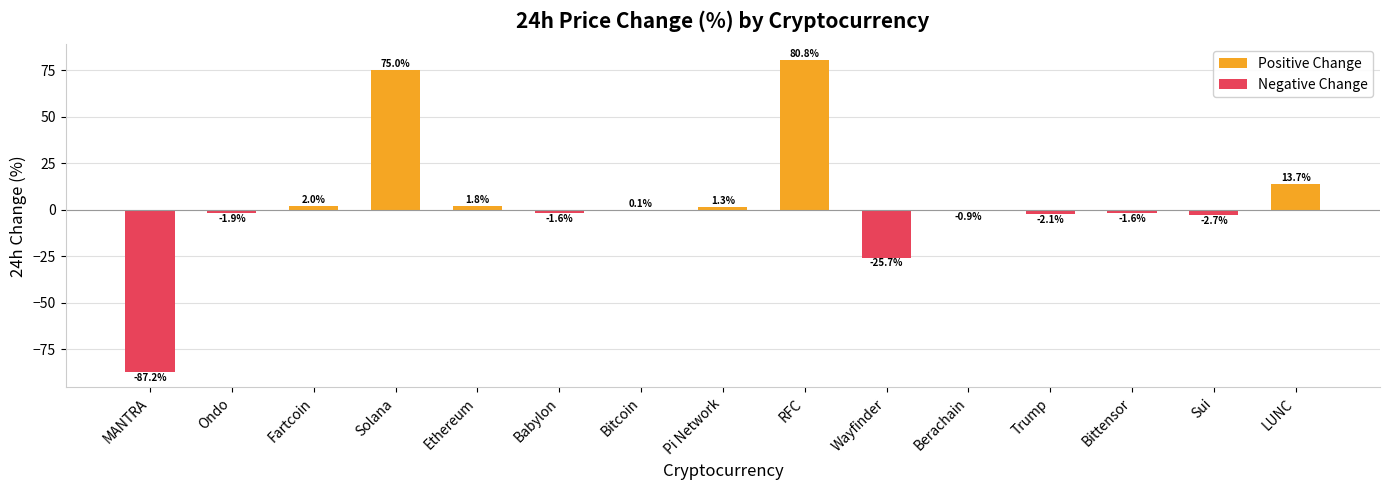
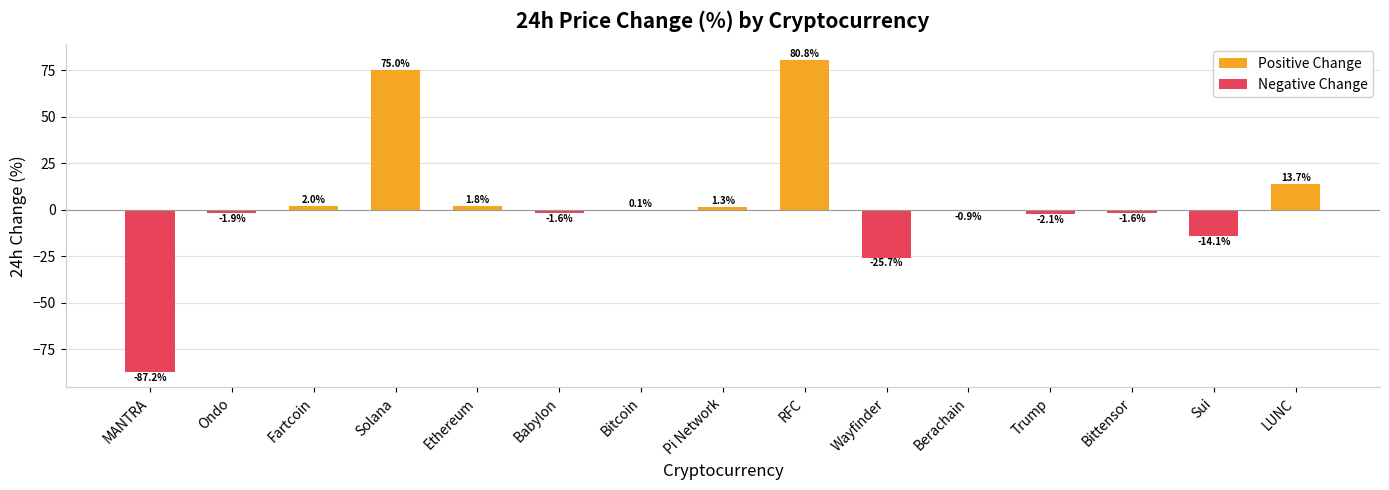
  {
    "Positive Change": {
      "Fartcoin": "2.0%",
      "Solana": "75.0%",
      "Ethereum": "1.8%",
      "Bitcoin": "0.1%",
      "Pi Network": "1.3%",
      "RFC": "80.8%",
      "LUNC": "13.7%"
    },
    "Negative Change": {
      "MANTRA": "-87.2%",
      "Ondo": "-1.9%",
      "Babylon": "-1.6%",
      "Wayfinder": "-25.7%",
      "Berachain": "-0.9%",
      "Trump": "-2.1%",
      "Bittensor": "-1.6%",
-     "Sui": "-2.7%"
+     "Sui": "-14.1%"
    }
  }
